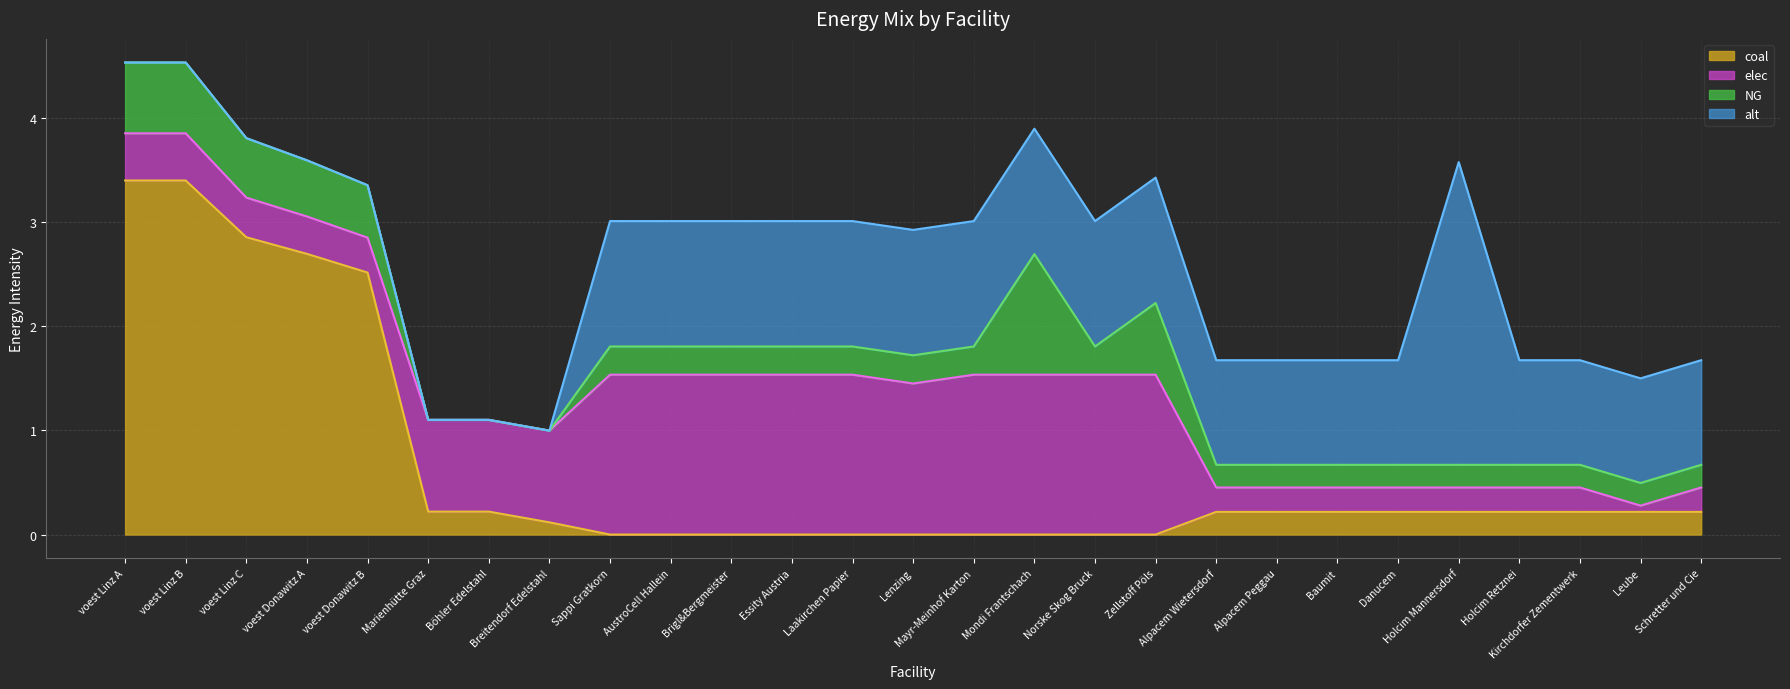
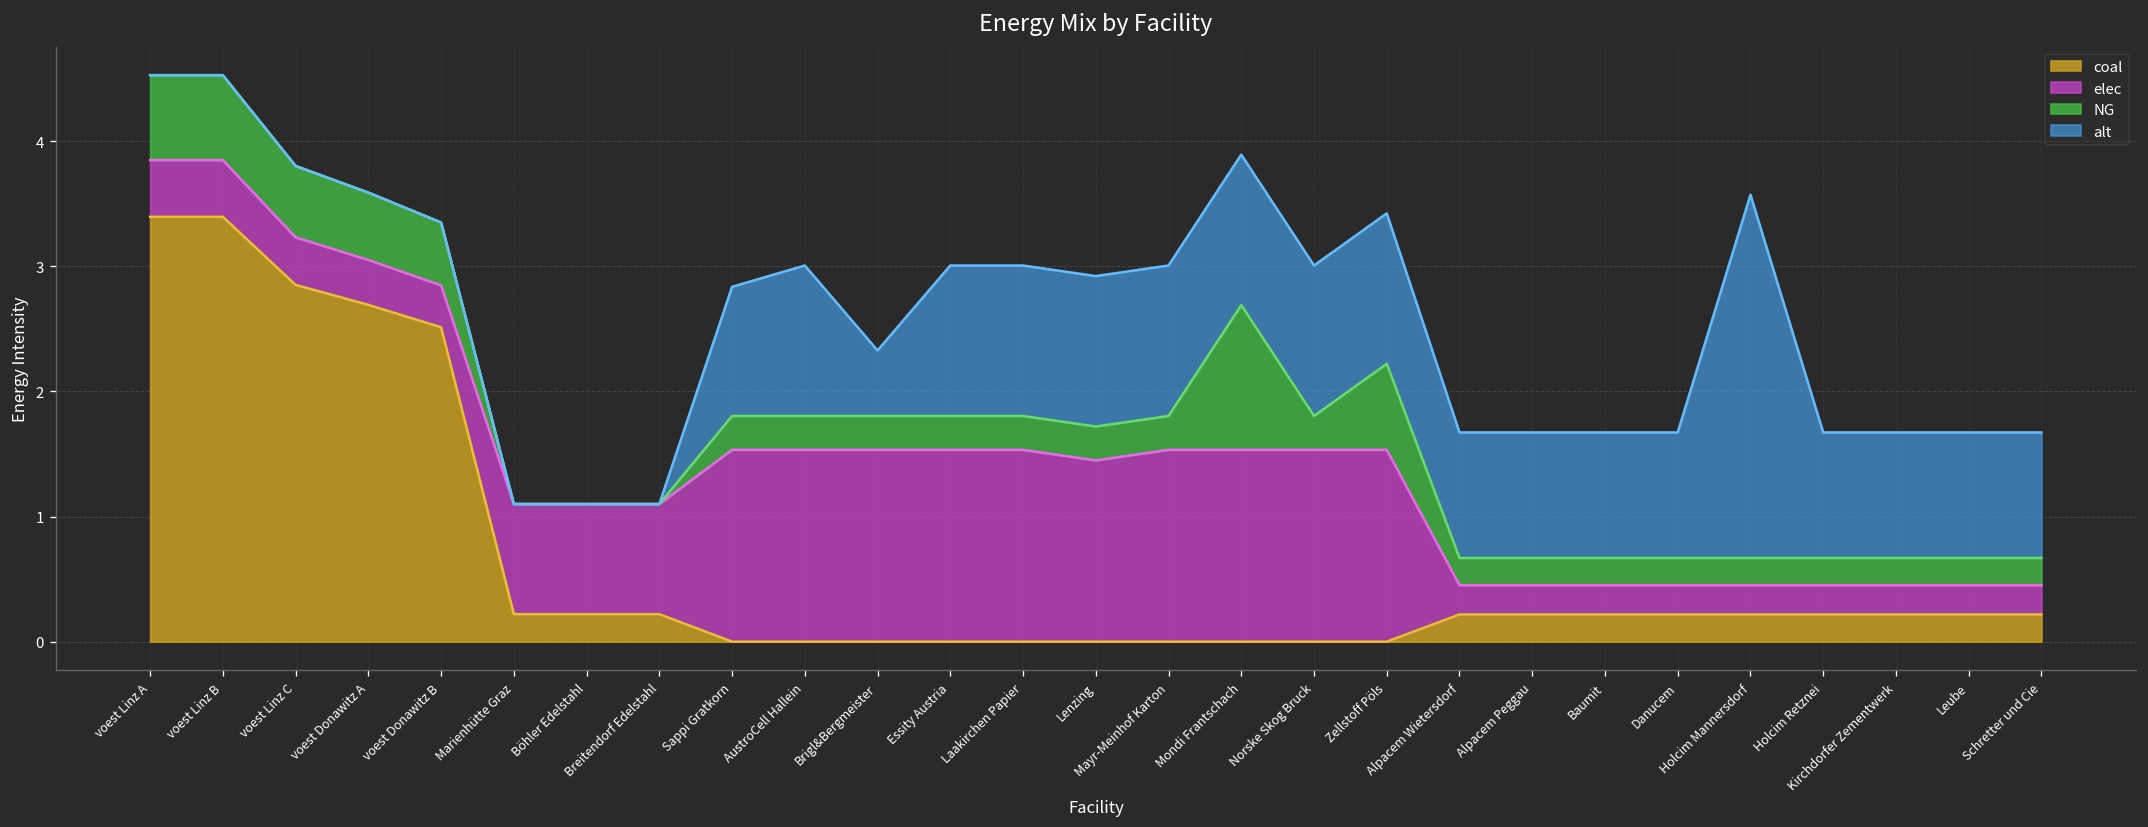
  {
    "coal": {
      "voest Linz A": 3.40,
      "voest Linz B": 3.40,
      "voest Linz C": 2.85,
      "voest Donawitz A": 2.69,
      "voest Donawitz B": 2.51,
      "Marienhütte Graz": 0.22,
      "Böhler Edelstahl": 0.22,
-     "Breitendorf Edelstahl": 0.12,
+     "Breitendorf Edelstahl": 0.22,
      "Sappi Gratkorn": 0.00,
      "AustroCell Hallein": 0.00,
      "Brigl&Bergmeister": 0.00,
      "Essity Austria": 0.00,
      "Laakirchen Papier": 0.00,
      "Lenzing": 0.00,
      "Mayr-Meinhof Karton": 0.00,
      "Mondi Frantschach": 0.00,
      "Norske Skog Bruck": 0.00,
      "Zellstoff Pöls": 0.00,
      "Alpacem Wietersdorf": 0.22,
      "Alpacem Peggau": 0.22,
      "Baumit": 0.22,
      "Danucem": 0.22,
      "Holcim Mannersdorf": 0.22,
      "Holcim Retznei": 0.22,
      "Kirchdorfer Zementwerk": 0.22,
      "Leube": 0.22,
      "Schretter und Cie": 0.22
    },
    "elec": {
      "voest Linz A": 0.45,
      "voest Linz B": 0.45,
      "voest Linz C": 0.38,
      "voest Donawitz A": 0.36,
      "voest Donawitz B": 0.34,
      "Sappi Gratkorn": 1.53,
      "AustroCell Hallein": 1.53,
      "Brigl&Bergmeister": 1.53,
      "Essity Austria": 1.53,
      "Laakirchen Papier": 1.53,
      "Lenzing": 1.45,
      "Mayr-Meinhof Karton": 1.53,
      "Mondi Frantschach": 1.53,
      "Norske Skog Bruck": 1.53,
      "Zellstoff Pöls": 1.53,
      "Alpacem Wietersdorf": 0.23,
      "Alpacem Peggau": 0.23,
      "Baumit": 0.23,
      "Danucem": 0.23,
      "Holcim Mannersdorf": 0.23,
      "Holcim Retznei": 0.23,
      "Kirchdorfer Zementwerk": 0.23,
-     "Leube": 0.06,
+     "Leube": 0.23,
      "Schretter und Cie": 0.23
    },
    "NG": {
      "Sappi Gratkorn": 0.27,
      "AustroCell Hallein": 0.27,
      "Brigl&Bergmeister": 0.27,
      "Essity Austria": 0.27,
      "Laakirchen Papier": 0.27,
      "Lenzing": 0.27,
      "Mayr-Meinhof Karton": 0.27,
      "Mondi Frantschach": 1.16,
      "Norske Skog Bruck": 0.27,
      "Zellstoff Pöls": 0.69,
      "Alpacem Wietersdorf": 0.22,
      "Alpacem Peggau": 0.22,
      "Baumit": 0.22,
      "Danucem": 0.22,
      "Holcim Mannersdorf": 0.22,
      "Holcim Retznei": 0.22,
      "Kirchdorfer Zementwerk": 0.22,
      "Leube": 0.22,
      "Schretter und Cie": 0.22
    },
    "alt": {
-     "Sappi Gratkorn": 1.20,
+     "Sappi Gratkorn": 1.03,
      "AustroCell Hallein": 1.20,
-     "Brigl&Bergmeister": 1.20,
+     "Brigl&Bergmeister": 0.52,
      "Essity Austria": 1.20,
      "Laakirchen Papier": 1.20,
      "Lenzing": 1.20,
      "Mayr-Meinhof Karton": 1.20,
      "Mondi Frantschach": 1.20,
      "Norske Skog Bruck": 1.20,
      "Zellstoff Pöls": 1.20,
      "Alpacem Wietersdorf": 1.00,
      "Alpacem Peggau": 1.00,
      "Baumit": 1.00,
      "Danucem": 1.00,
      "Holcim Mannersdorf": 2.90,
      "Holcim Retznei": 1.00,
      "Kirchdorfer Zementwerk": 1.00,
      "Leube": 1.00,
      "Schretter und Cie": 1.00
    }
  }
